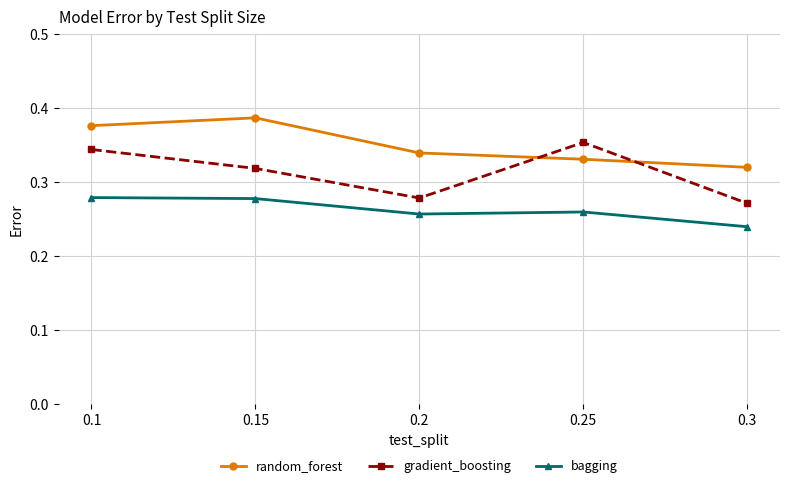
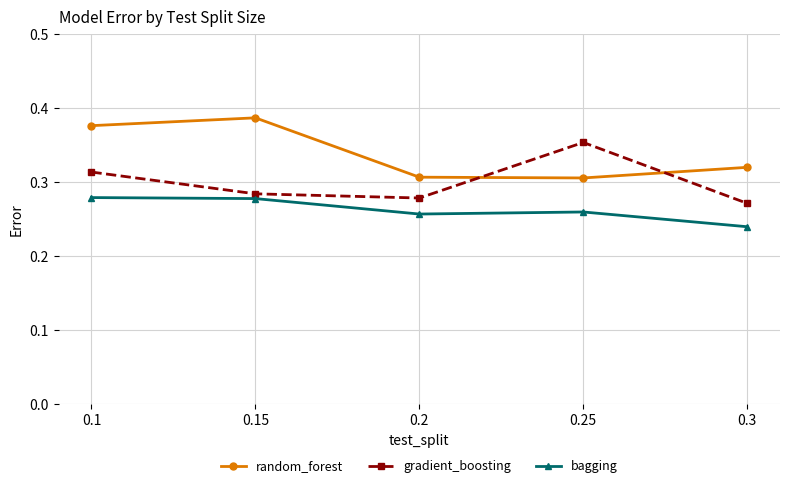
  {
    "random_forest": {
      "0.1": 0.38,
      "0.15": 0.39,
-     "0.2": 0.34,
-     "0.25": 0.33,
+     "0.2": 0.31,
+     "0.25": 0.31,
      "0.3": 0.32
    },
    "gradient_boosting": {
-     "0.1": 0.34,
-     "0.15": 0.32,
+     "0.1": 0.31,
+     "0.15": 0.28,
      "0.2": 0.28,
      "0.25": 0.35,
      "0.3": 0.27
    },
    "bagging": {
      "0.1": 0.28,
      "0.15": 0.28,
      "0.2": 0.26,
      "0.25": 0.26,
      "0.3": 0.24
    }
  }
